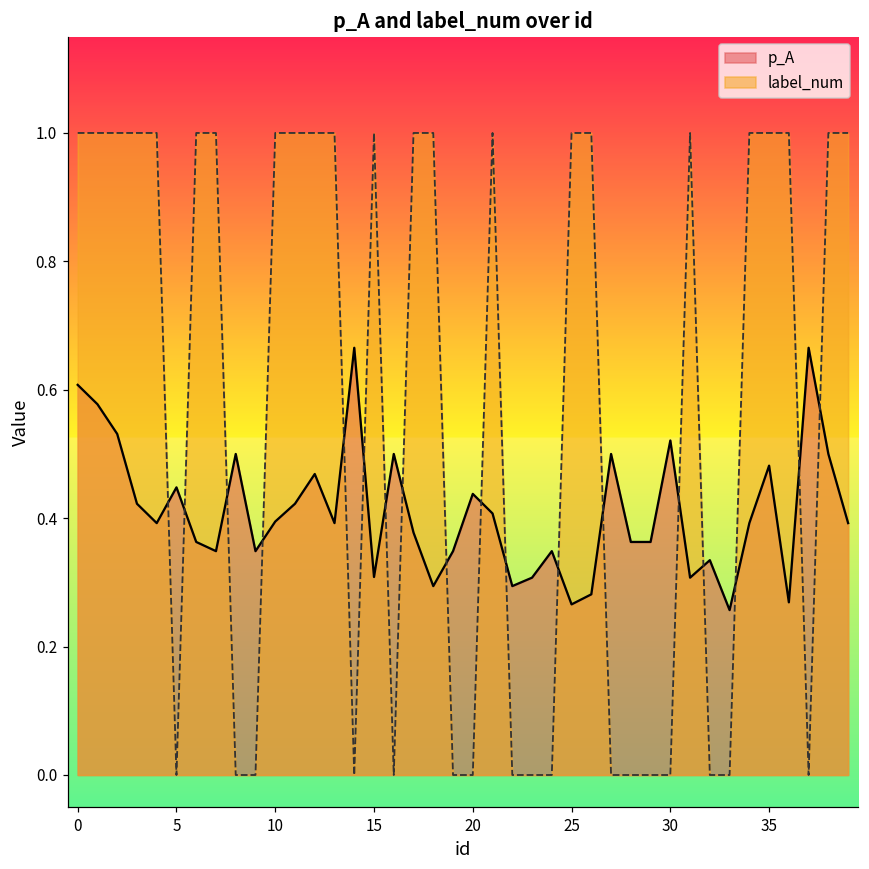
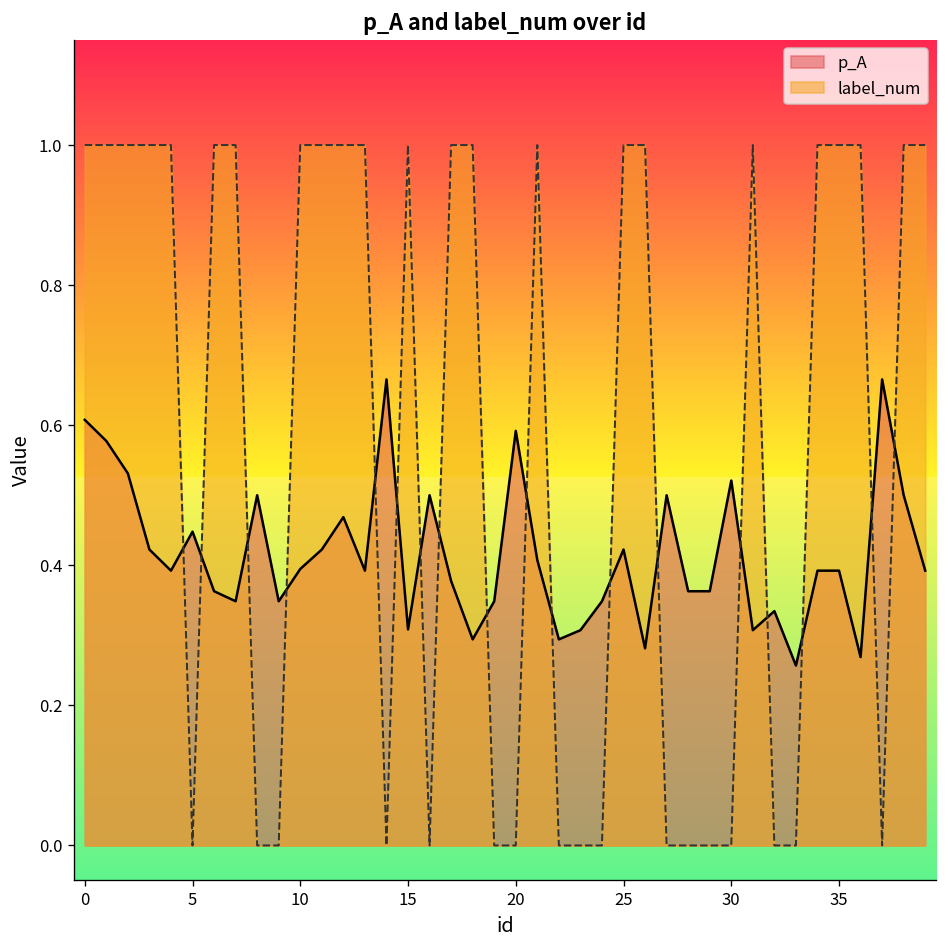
  {
    "p_A": {
      "0": 0.61,
      "5": 0.45,
      "10": 0.39,
      "15": 0.31,
-     "20": 0.44,
-     "25": 0.27,
+     "20": 0.59,
+     "25": 0.42,
      "30": 0.52,
-     "35": 0.48
+     "35": 0.39
    },
    "label_num": {
      "0": 1.00,
      "5": 0.00,
      "10": 1.00,
      "15": 1.00,
      "20": 0.00,
      "25": 1.00,
      "30": 0.00,
      "35": 1.00
    }
  }
